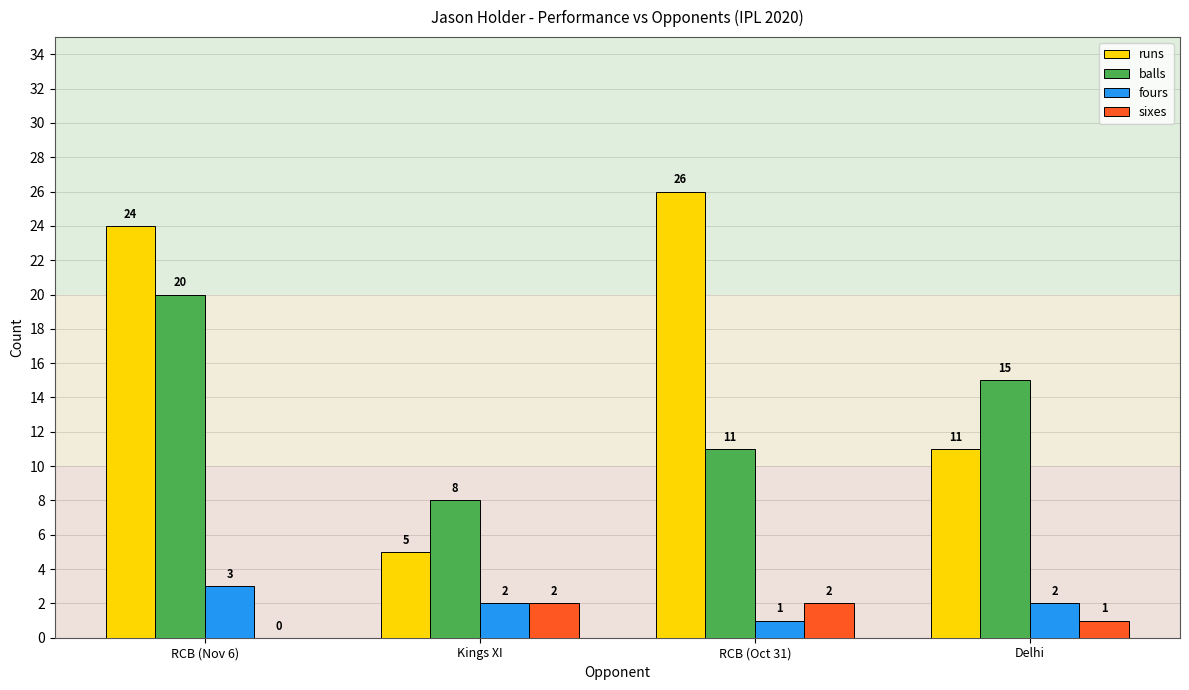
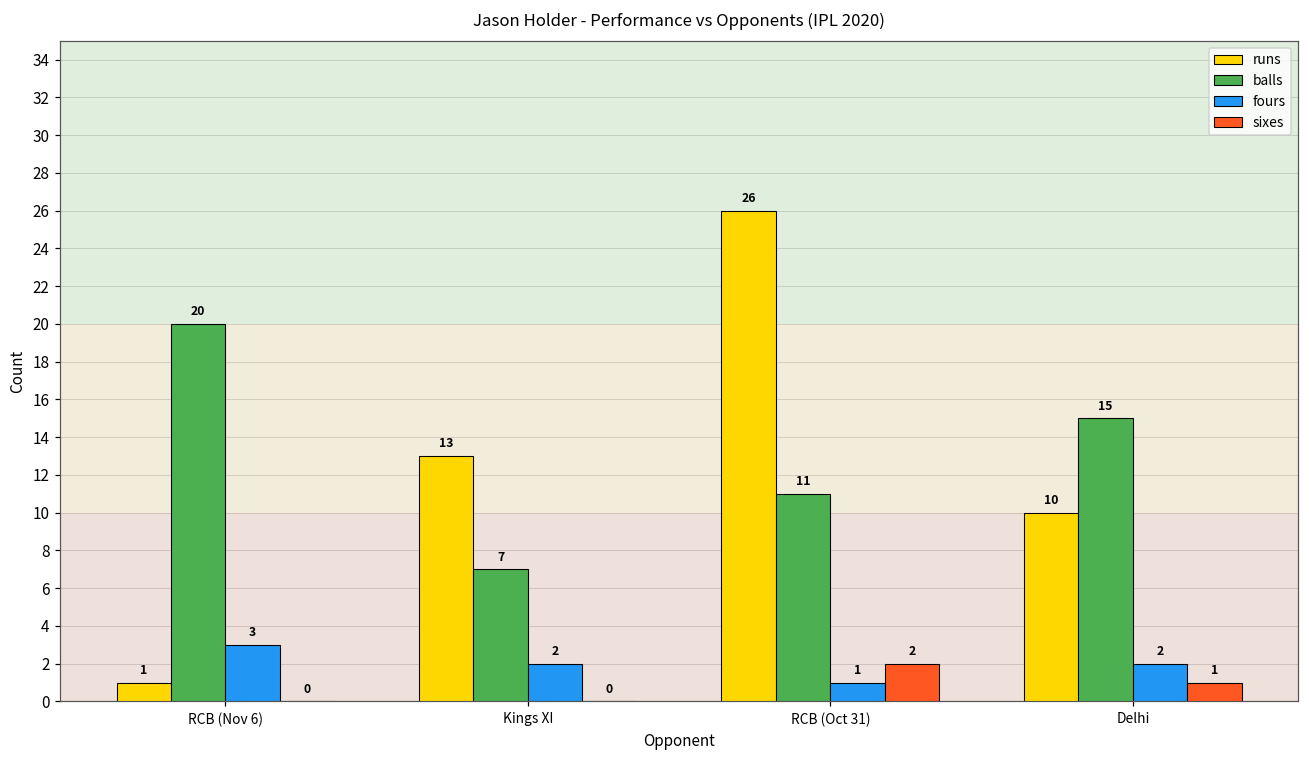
  {
    "runs": {
-     "RCB (Nov 6)": 24,
-     "Kings XI": 5,
+     "RCB (Nov 6)": 1,
+     "Kings XI": 13,
      "RCB (Oct 31)": 26,
-     "Delhi": 11
+     "Delhi": 10
    },
    "balls": {
      "RCB (Nov 6)": 20,
-     "Kings XI": 8,
+     "Kings XI": 7,
      "RCB (Oct 31)": 11,
      "Delhi": 15
    },
    "fours": {
      "RCB (Nov 6)": 3,
      "Kings XI": 2,
      "RCB (Oct 31)": 1,
      "Delhi": 2
    },
    "sixes": {
      "RCB (Nov 6)": 0,
-     "Kings XI": 2,
+     "Kings XI": 0,
      "RCB (Oct 31)": 2,
      "Delhi": 1
    }
  }
